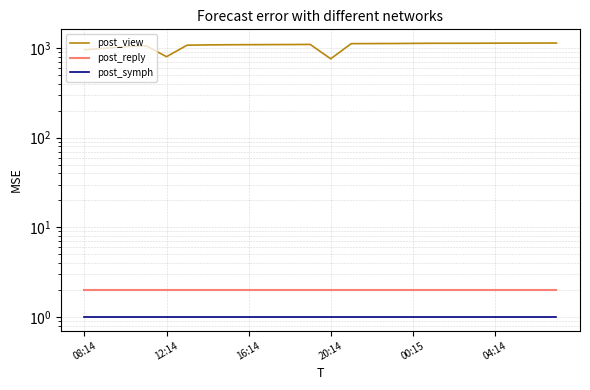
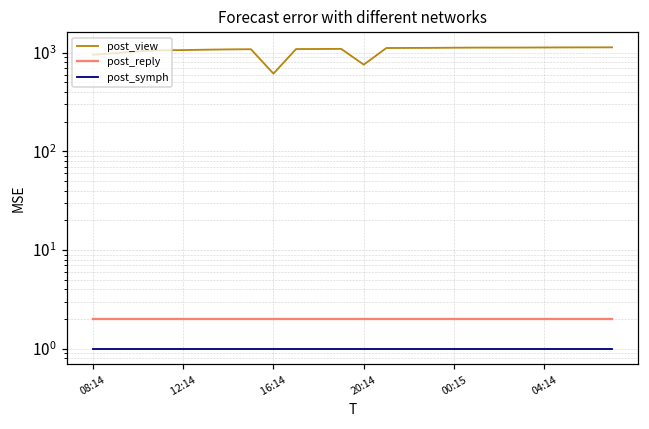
  {
    "post_view": {
-     "12:14": 800,
-     "16:14": 1100,
+     "12:14": 1100,
+     "16:14": 600,
      "20:14": 800,
      "00:15": 1100,
      "04:14": 1100
    },
    "post_reply": {
      "08:14": 2,
      "12:14": 2,
      "16:14": 2,
      "20:14": 2,
      "00:15": 2,
      "04:14": 2
    },
    "post_symph": {
      "08:14": 1,
      "12:14": 1,
      "16:14": 1,
      "20:14": 1,
      "00:15": 1,
      "04:14": 1
    }
  }
